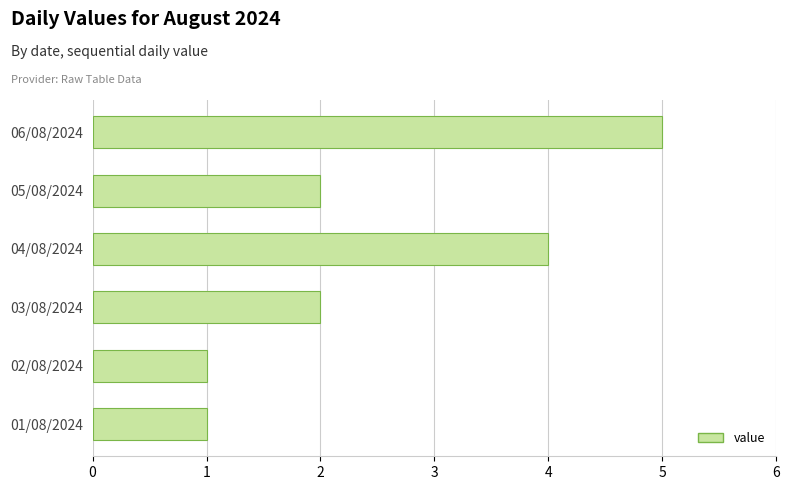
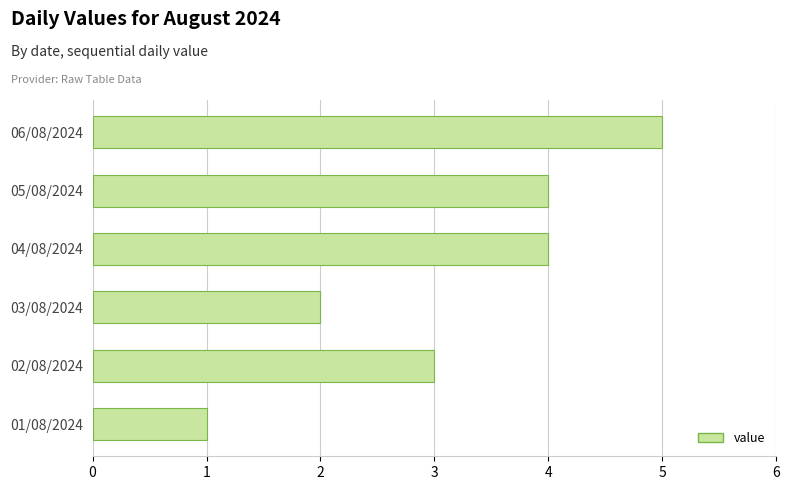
  {
    "06/08/2024": 5,
-   "05/08/2024": 2,
+   "05/08/2024": 4,
    "04/08/2024": 4,
    "03/08/2024": 2,
-   "02/08/2024": 1,
+   "02/08/2024": 3,
    "01/08/2024": 1
  }
